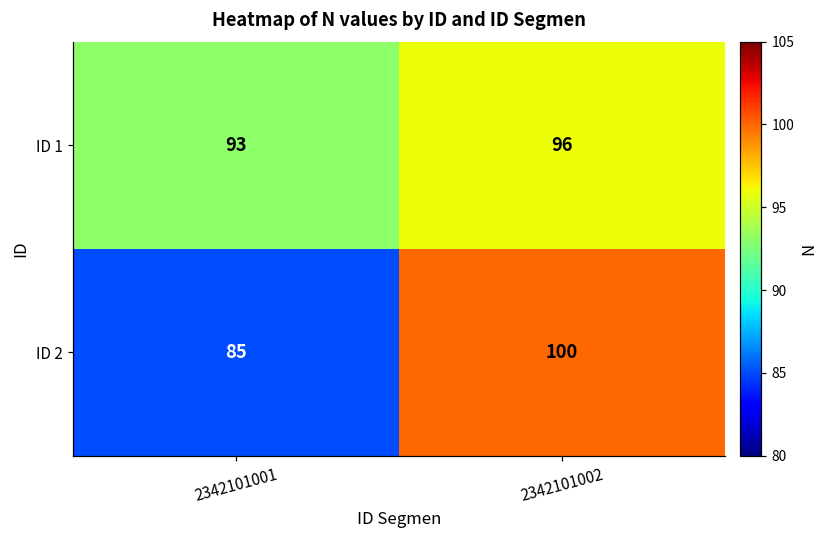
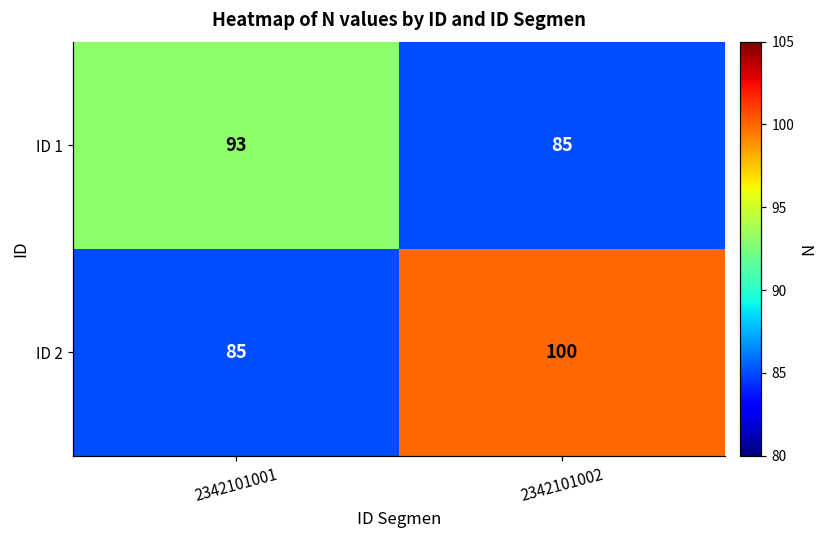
  {
    "ID 1": {
      "2342101001": 93,
-     "2342101002": 96
+     "2342101002": 85
    },
    "ID 2": {
      "2342101001": 85,
      "2342101002": 100
    }
  }
